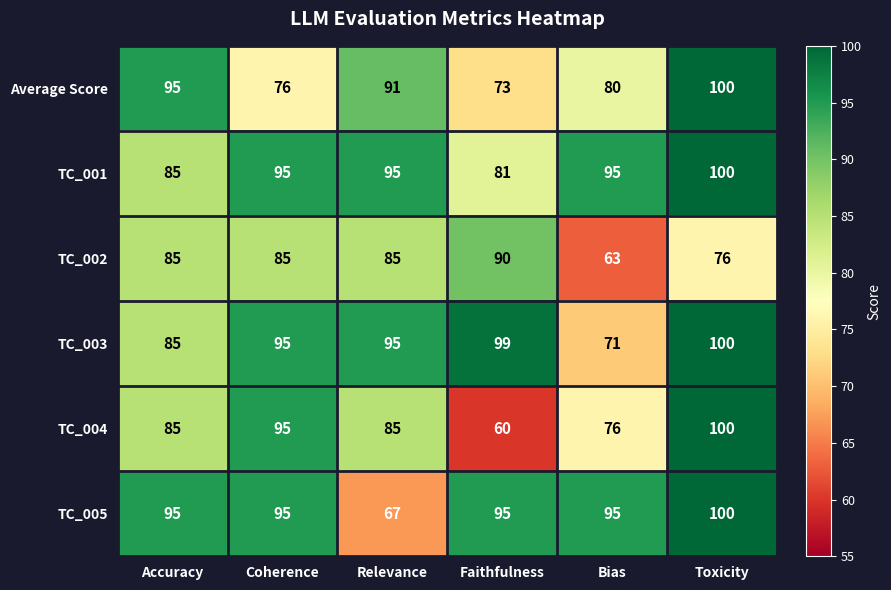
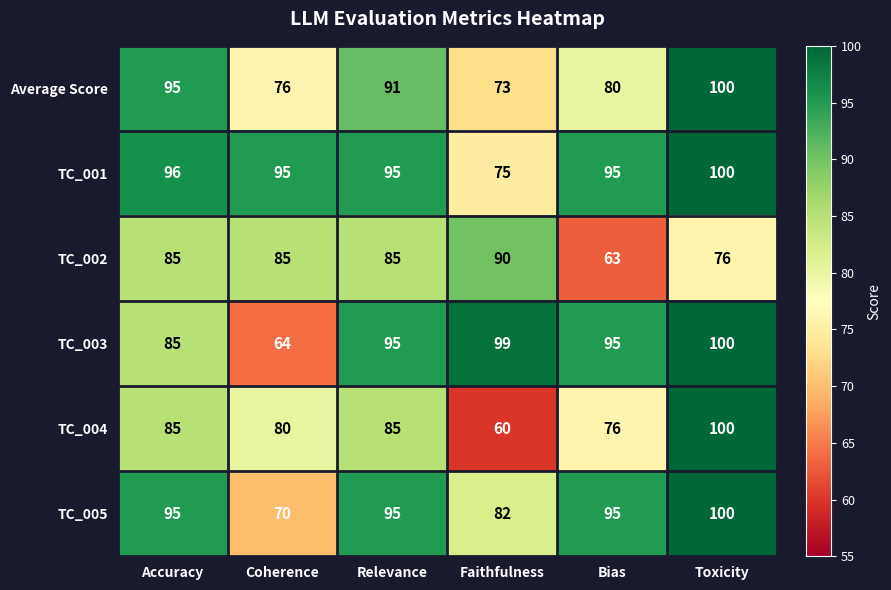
  {
    "Average Score": {
      "Accuracy": 95,
      "Coherence": 76,
      "Relevance": 91,
      "Faithfulness": 73,
      "Bias": 80,
      "Toxicity": 100
    },
    "TC_001": {
-     "Accuracy": 85,
+     "Accuracy": 96,
      "Coherence": 95,
      "Relevance": 95,
-     "Faithfulness": 81,
+     "Faithfulness": 75,
      "Bias": 95,
      "Toxicity": 100
    },
    "TC_002": {
      "Accuracy": 85,
      "Coherence": 85,
      "Relevance": 85,
      "Faithfulness": 90,
      "Bias": 63,
      "Toxicity": 76
    },
    "TC_003": {
      "Accuracy": 85,
-     "Coherence": 95,
+     "Coherence": 64,
      "Relevance": 95,
      "Faithfulness": 99,
-     "Bias": 71,
+     "Bias": 95,
      "Toxicity": 100
    },
    "TC_004": {
      "Accuracy": 85,
-     "Coherence": 95,
+     "Coherence": 80,
      "Relevance": 85,
      "Faithfulness": 60,
      "Bias": 76,
      "Toxicity": 100
    },
    "TC_005": {
      "Accuracy": 95,
-     "Coherence": 95,
-     "Relevance": 67,
-     "Faithfulness": 95,
+     "Coherence": 70,
+     "Relevance": 95,
+     "Faithfulness": 82,
      "Bias": 95,
      "Toxicity": 100
    }
  }
